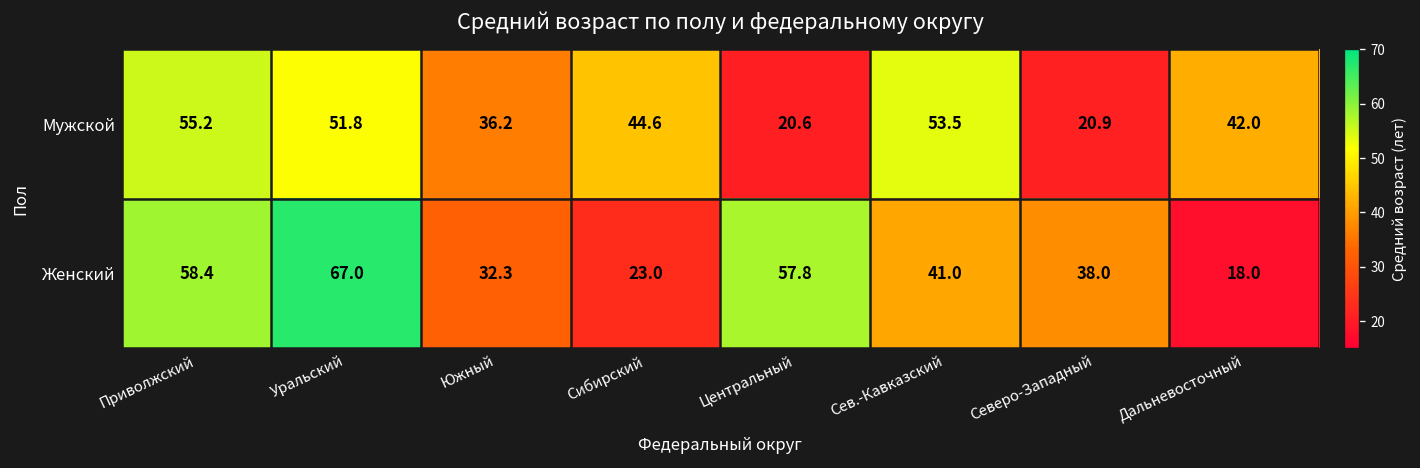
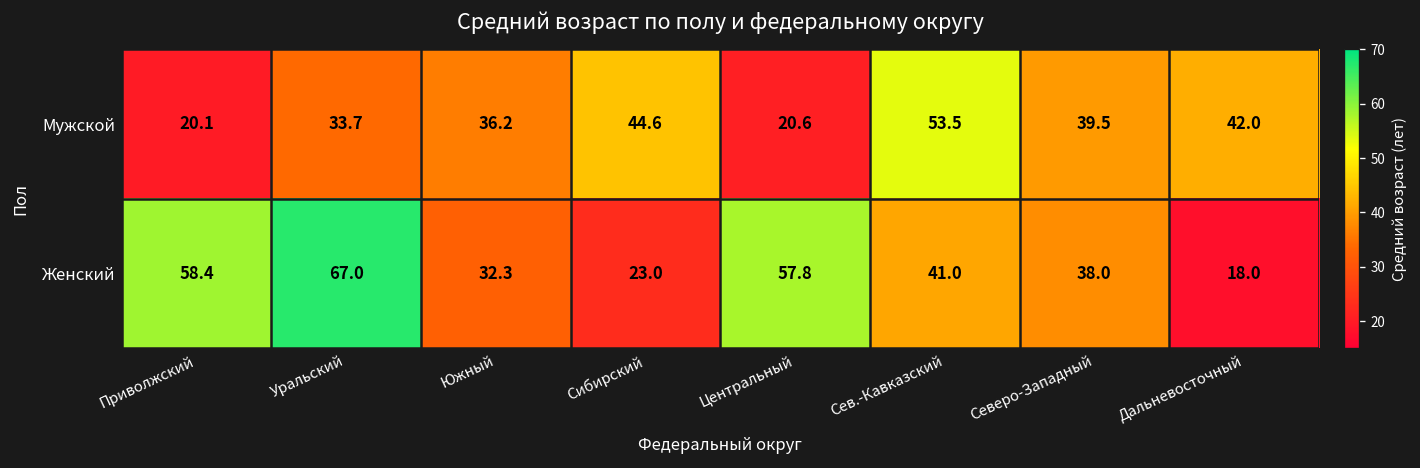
  {
    "Мужской": {
-     "Приволжский": 55.2,
-     "Уральский": 51.8,
+     "Приволжский": 20.1,
+     "Уральский": 33.7,
      "Южный": 36.2,
      "Сибирский": 44.6,
      "Центральный": 20.6,
      "Сев.-Кавказский": 53.5,
-     "Северо-Западный": 20.9,
+     "Северо-Западный": 39.5,
      "Дальневосточный": 42.0
    },
    "Женский": {
      "Приволжский": 58.4,
      "Уральский": 67.0,
      "Южный": 32.3,
      "Сибирский": 23.0,
      "Центральный": 57.8,
      "Сев.-Кавказский": 41.0,
      "Северо-Западный": 38.0,
      "Дальневосточный": 18.0
    }
  }
